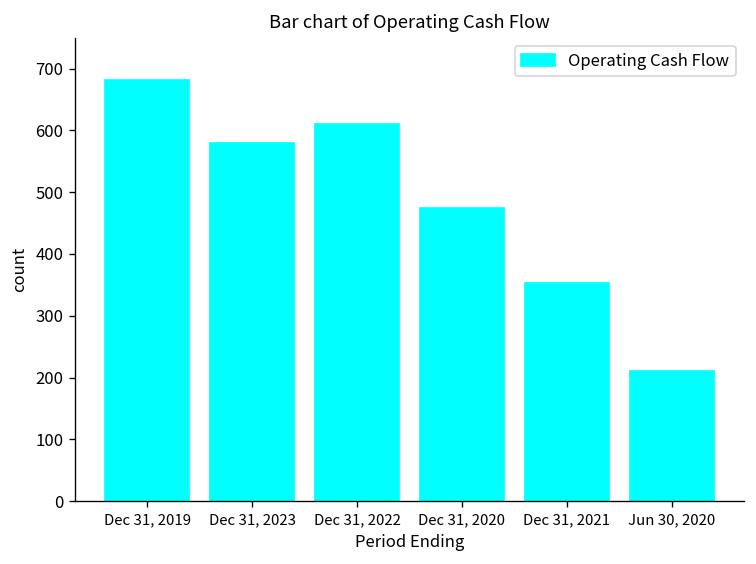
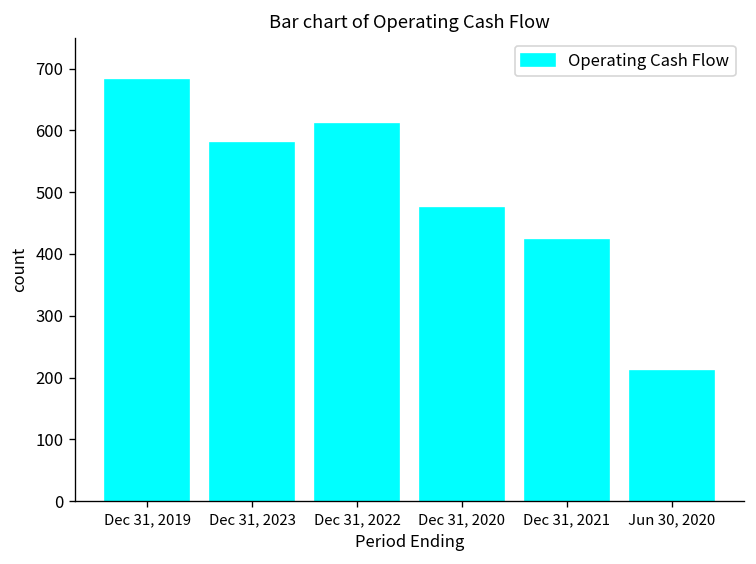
  {
    "Dec 31, 2019": 680,
    "Dec 31, 2023": 580,
    "Dec 31, 2022": 610,
    "Dec 31, 2020": 470,
-   "Dec 31, 2021": 350,
+   "Dec 31, 2021": 420,
    "Jun 30, 2020": 210
  }
